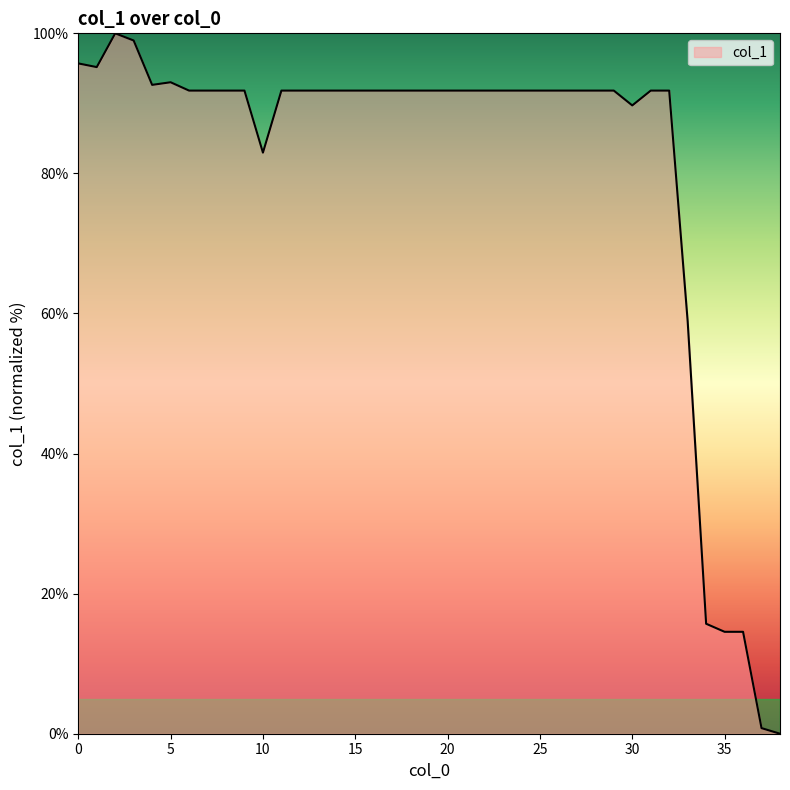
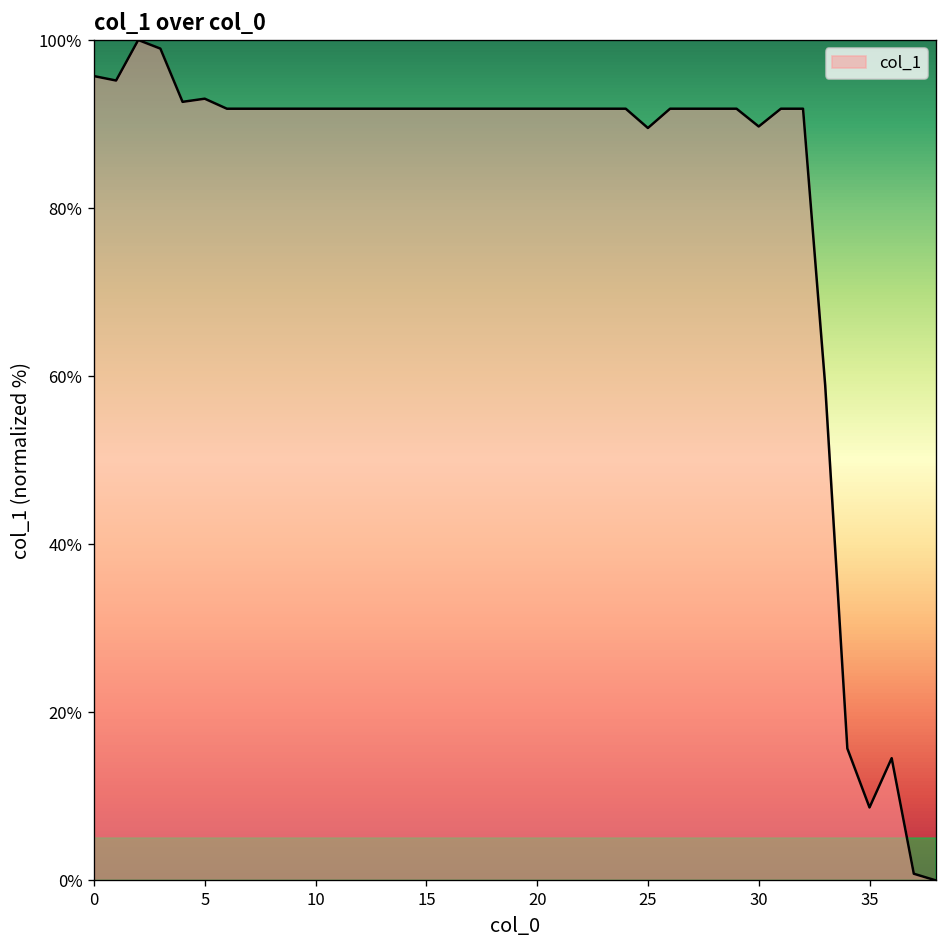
  {
    "0": "96%",
    "5": "93%",
-   "10": "83%",
+   "10": "92%",
    "15": "92%",
    "20": "92%",
-   "25": "92%",
+   "25": "90%",
    "30": "90%",
-   "35": "15%"
+   "35": "9%"
  }
